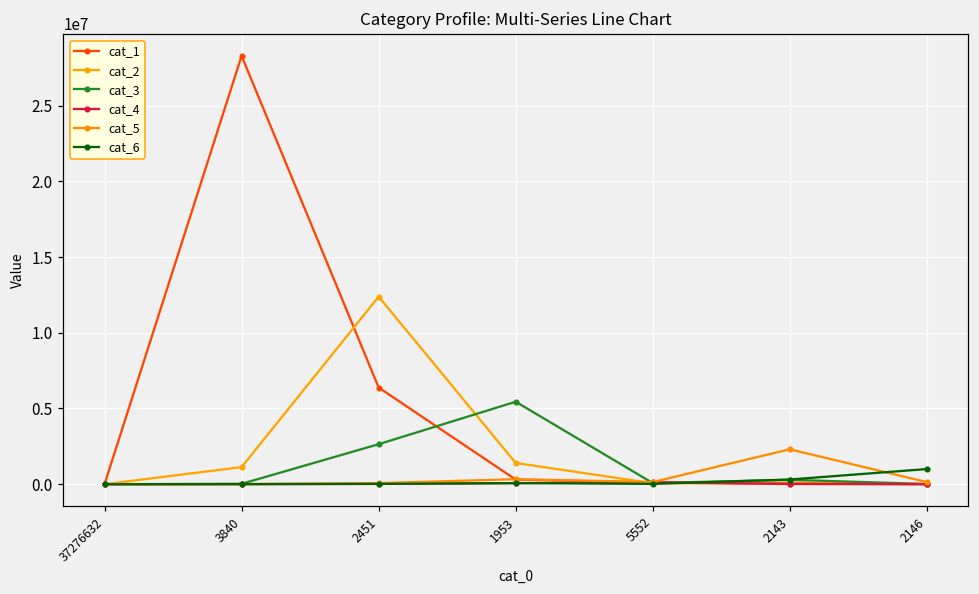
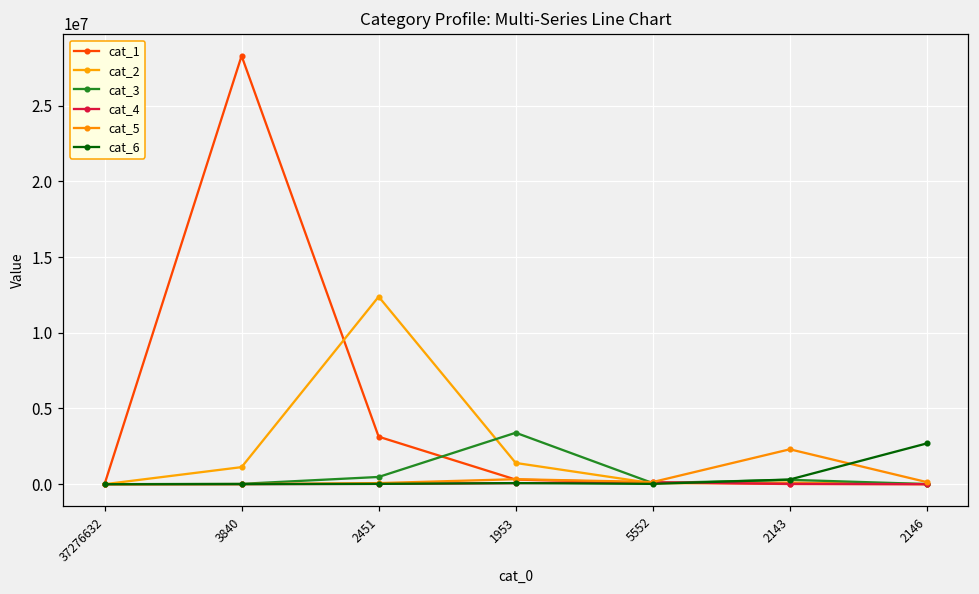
  {
    "cat_1": {
      "3840": 28300000,
-     "2451": 6400000
+     "2451": 3100000
    },
    "cat_3": {
-     "2451": 2600000,
-     "1953": 5400000
+     "2451": 500000,
+     "1953": 3400000
    },
    "cat_6": {
-     "2146": 1000000
+     "2146": 2700000
    }
  }
